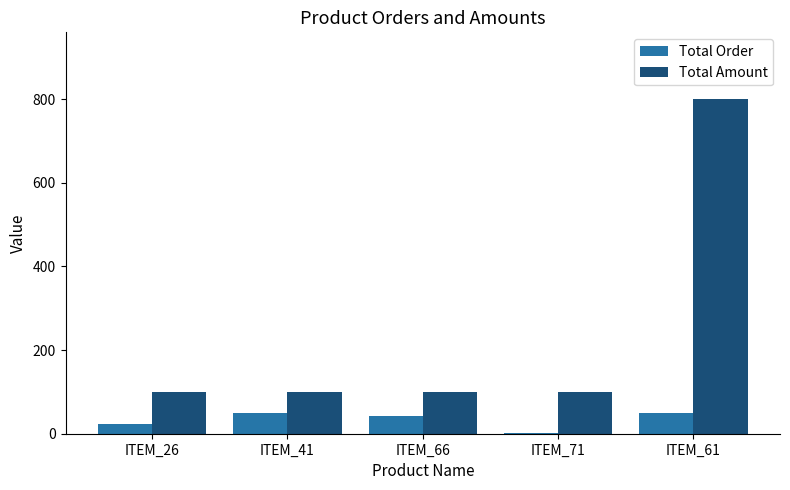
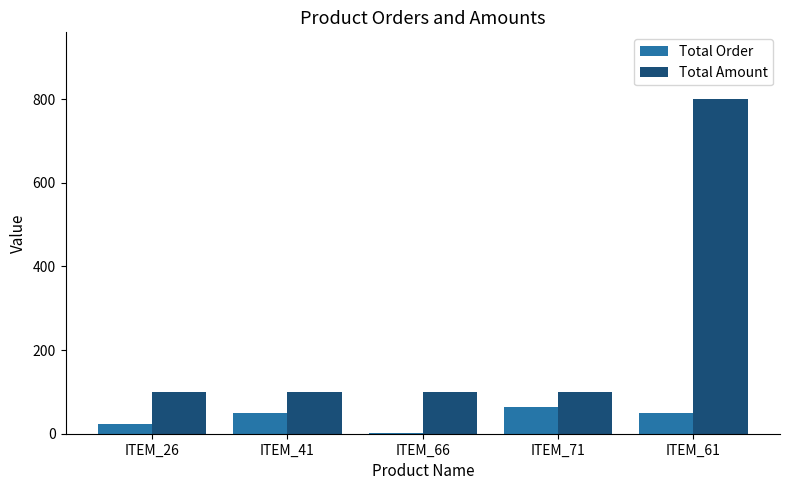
  {
    "Total Order": {
      "ITEM_26": 20,
      "ITEM_41": 50,
-     "ITEM_66": 40,
-     "ITEM_71": 0,
+     "ITEM_66": 0,
+     "ITEM_71": 60,
      "ITEM_61": 50
    },
    "Total Amount": {
      "ITEM_26": 100,
      "ITEM_41": 100,
      "ITEM_66": 100,
      "ITEM_71": 100,
      "ITEM_61": 800
    }
  }
